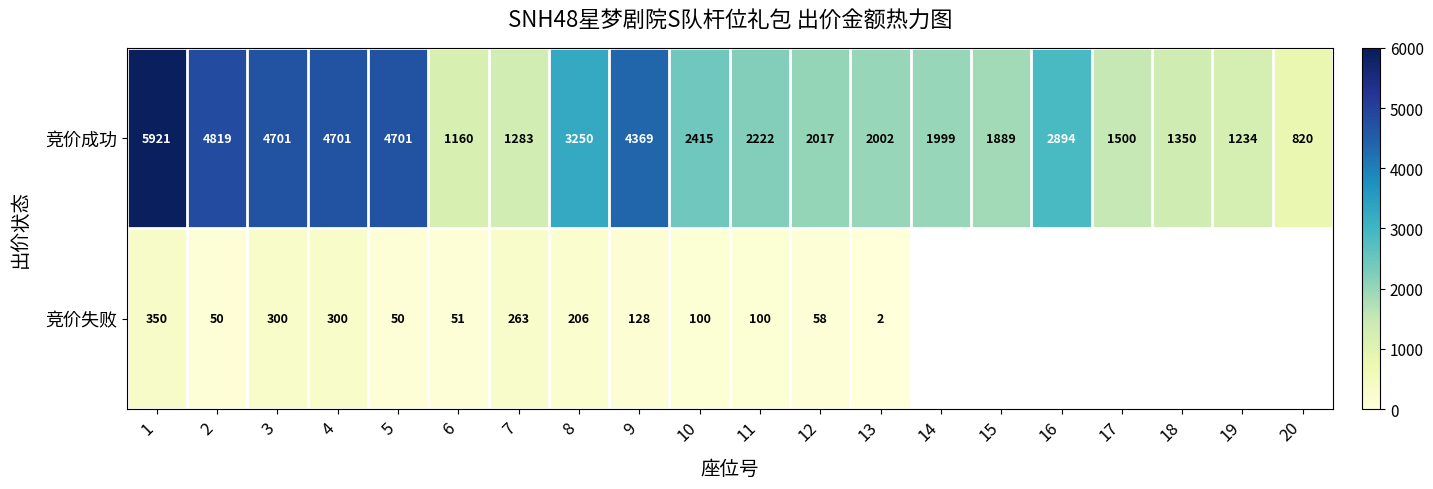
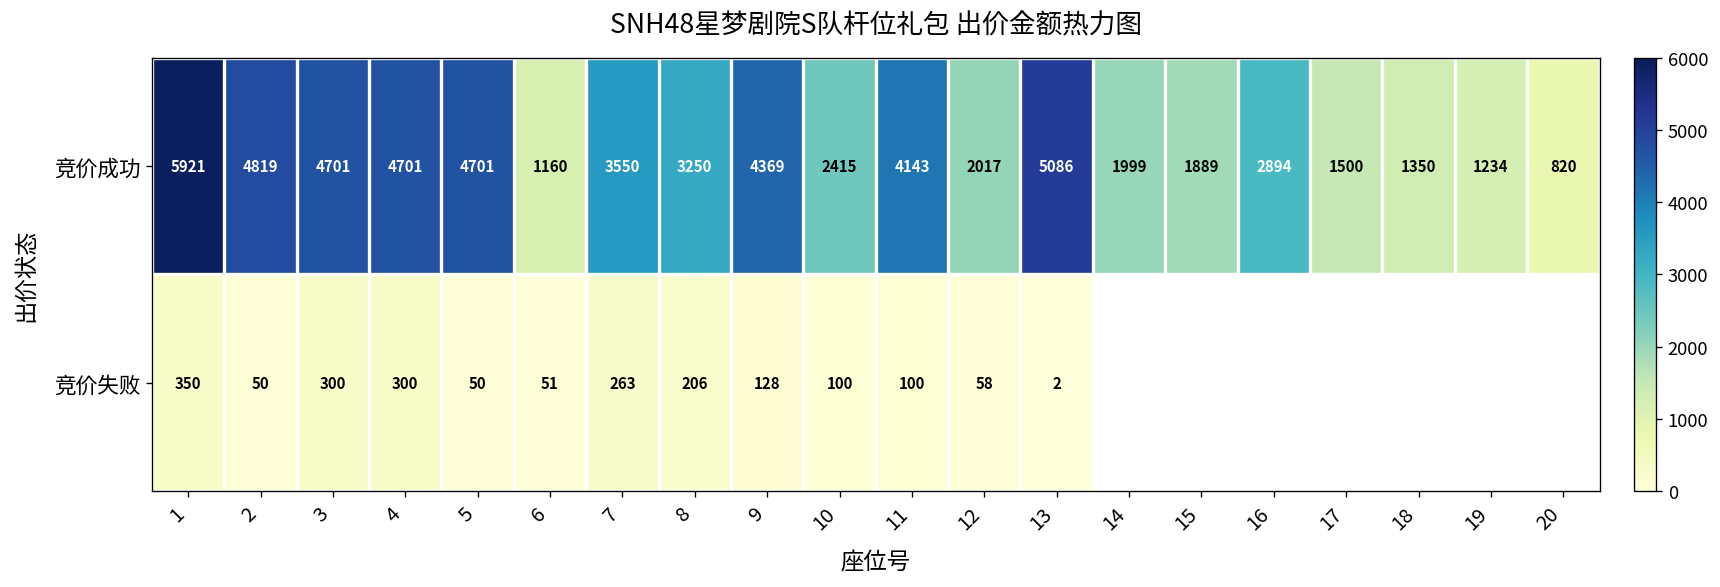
  {
    "竞价成功": {
      "1": 5921,
      "2": 4819,
      "3": 4701,
      "4": 4701,
      "5": 4701,
      "6": 1160,
-     "7": 1283,
+     "7": 3550,
      "8": 3250,
      "9": 4369,
      "10": 2415,
-     "11": 2222,
+     "11": 4143,
      "12": 2017,
-     "13": 2002,
+     "13": 5086,
      "14": 1999,
      "15": 1889,
      "16": 2894,
      "17": 1500,
      "18": 1350,
      "19": 1234,
      "20": 820
    },
    "竞价失败": {
      "1": 350,
      "2": 50,
      "3": 300,
      "4": 300,
      "5": 50,
      "6": 51,
      "7": 263,
      "8": 206,
      "9": 128,
      "10": 100,
      "11": 100,
      "12": 58,
      "13": 2
    }
  }
